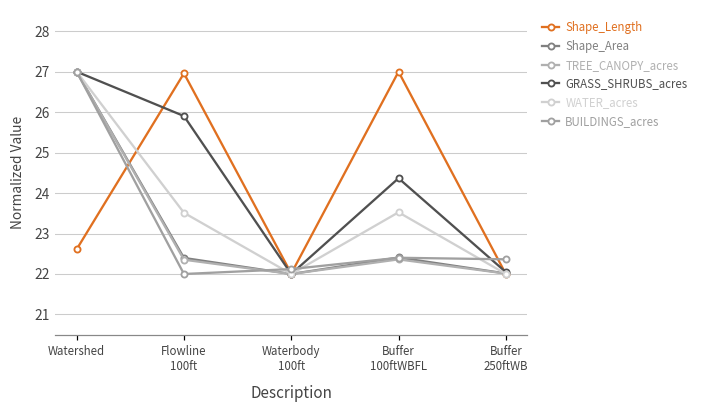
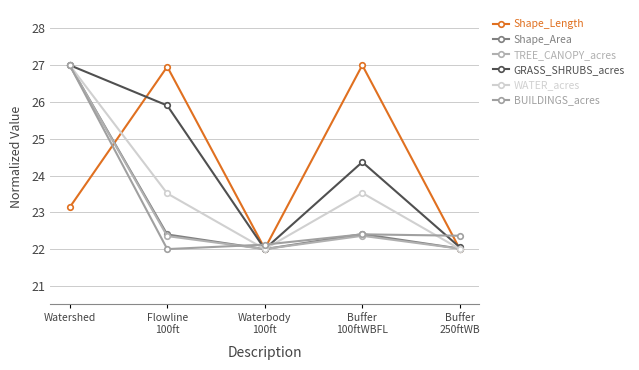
  {
    "Shape_Length": {
-     "Watershed": 22.6,
+     "Watershed": 23.1,
      "Flowline 100ft": 27.0,
      "Buffer 100ftWBFL": 27.0
    },
    "GRASS_SHRUBS_acres": {
      "Flowline 100ft": 25.9,
      "Buffer 100ftWBFL": 24.4
    }
  }
